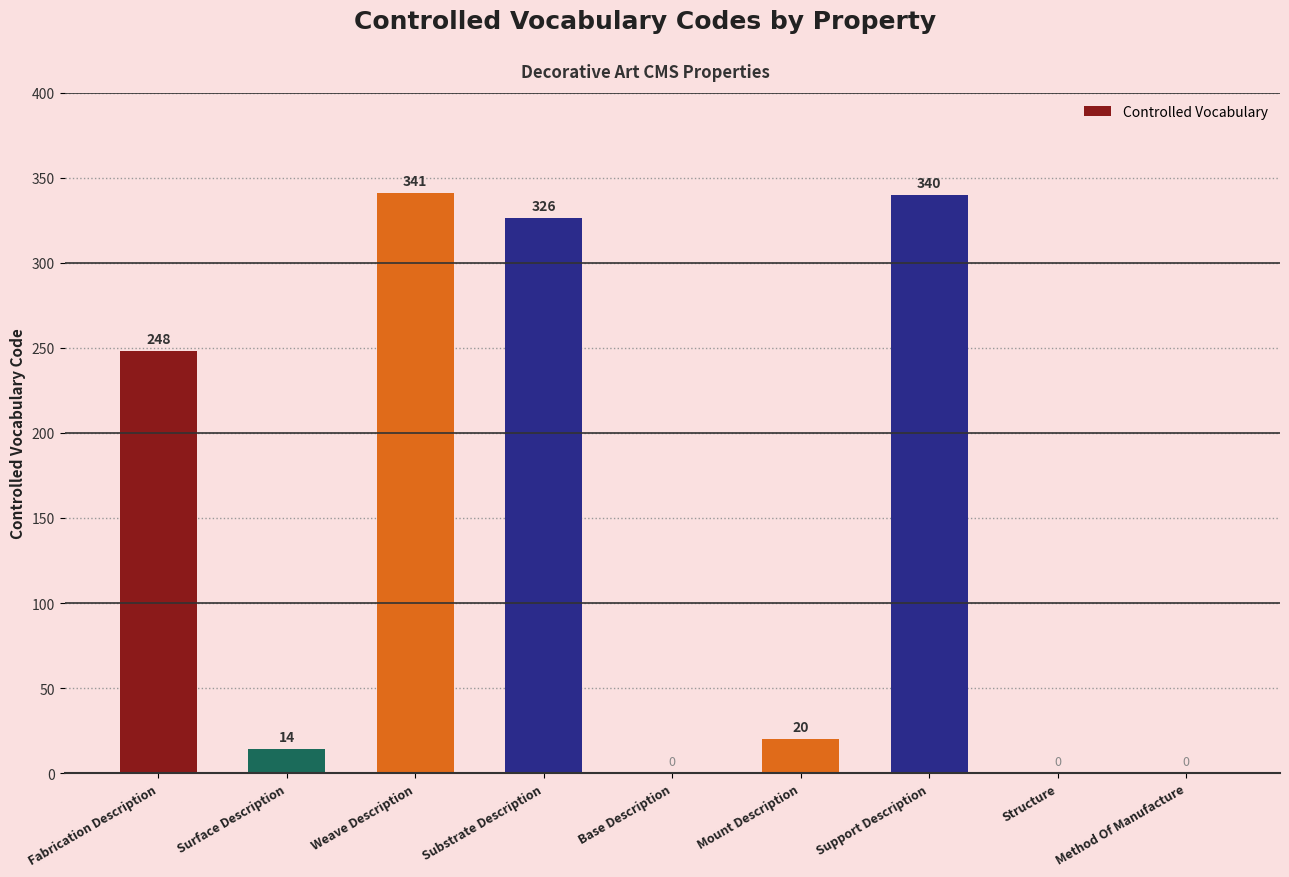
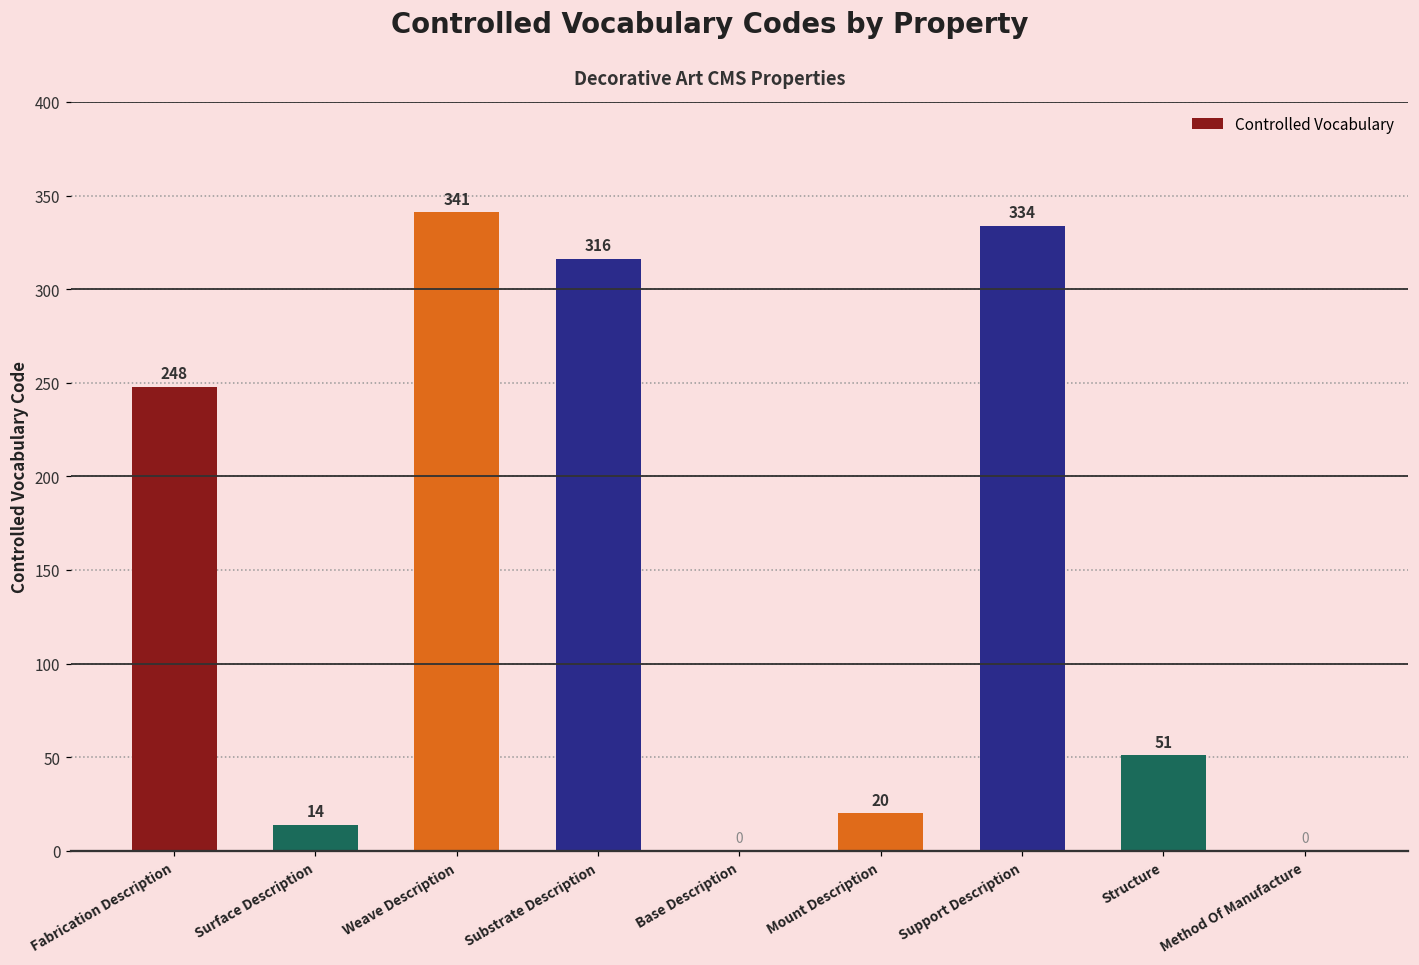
  {
    "Fabrication Description": 248,
    "Surface Description": 14,
    "Weave Description": 341,
-   "Substrate Description": 326,
+   "Substrate Description": 316,
    "Base Description": 0,
    "Mount Description": 20,
-   "Support Description": 340,
-   "Structure": 0,
+   "Support Description": 334,
+   "Structure": 51,
    "Method Of Manufacture": 0
  }
